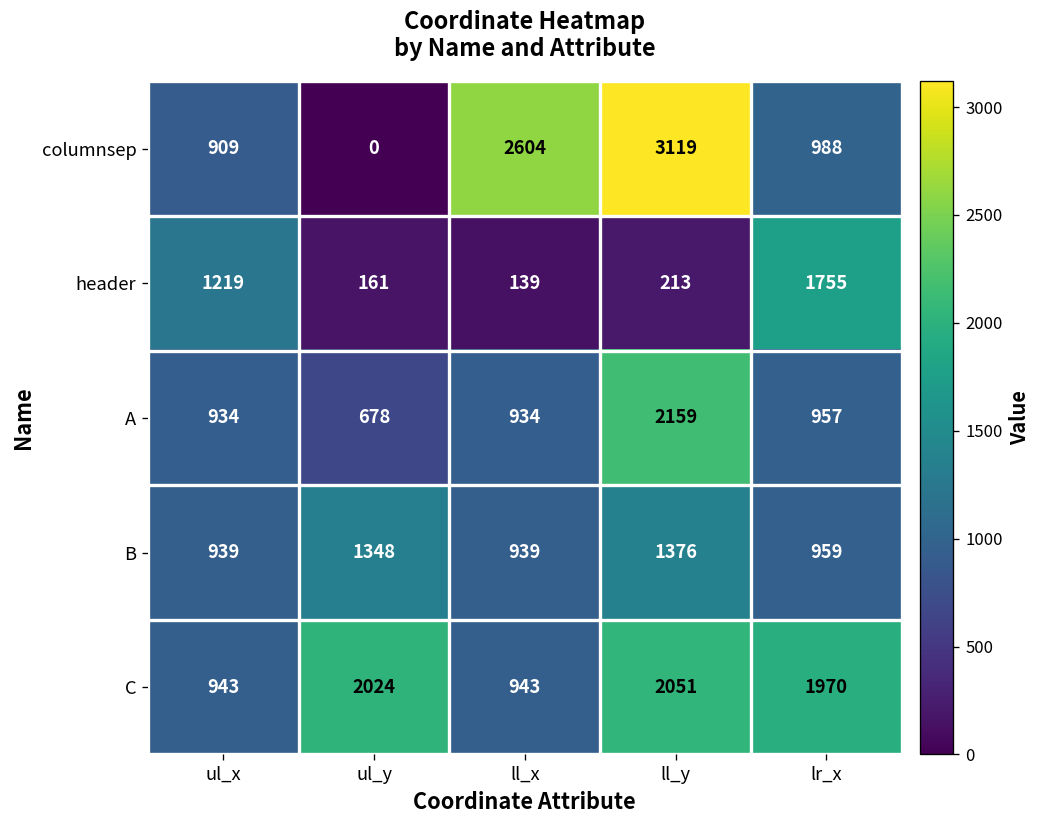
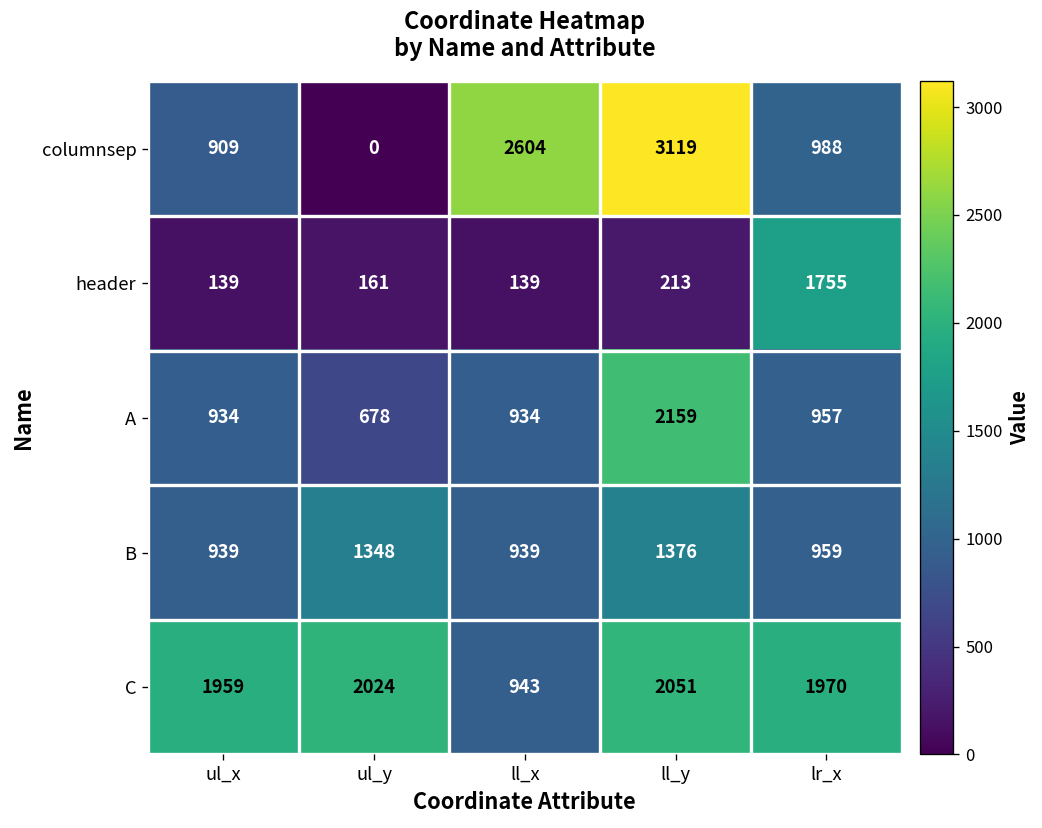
  {
    "columnsep": {
      "ul_x": 909,
      "ul_y": 0,
      "ll_x": 2604,
      "ll_y": 3119,
      "lr_x": 988
    },
    "header": {
-     "ul_x": 1219,
+     "ul_x": 139,
      "ul_y": 161,
      "ll_x": 139,
      "ll_y": 213,
      "lr_x": 1755
    },
    "A": {
      "ul_x": 934,
      "ul_y": 678,
      "ll_x": 934,
      "ll_y": 2159,
      "lr_x": 957
    },
    "B": {
      "ul_x": 939,
      "ul_y": 1348,
      "ll_x": 939,
      "ll_y": 1376,
      "lr_x": 959
    },
    "C": {
-     "ul_x": 943,
+     "ul_x": 1959,
      "ul_y": 2024,
      "ll_x": 943,
      "ll_y": 2051,
      "lr_x": 1970
    }
  }
